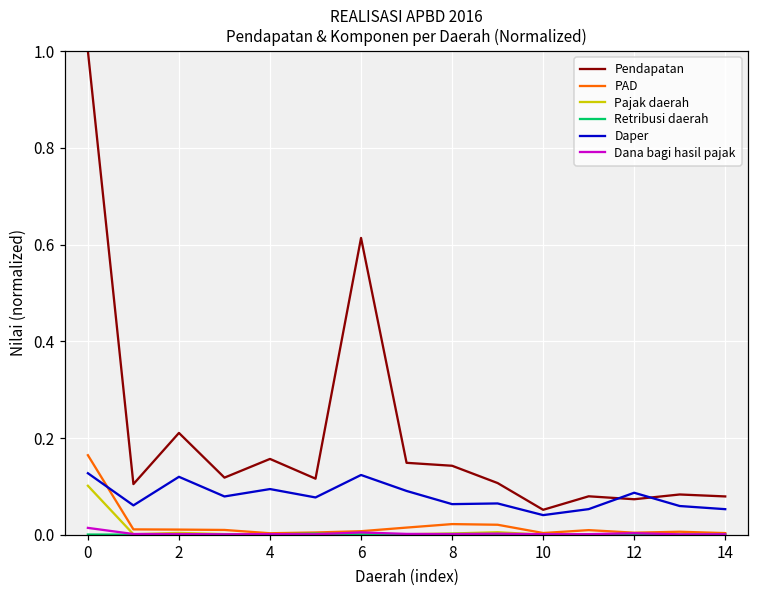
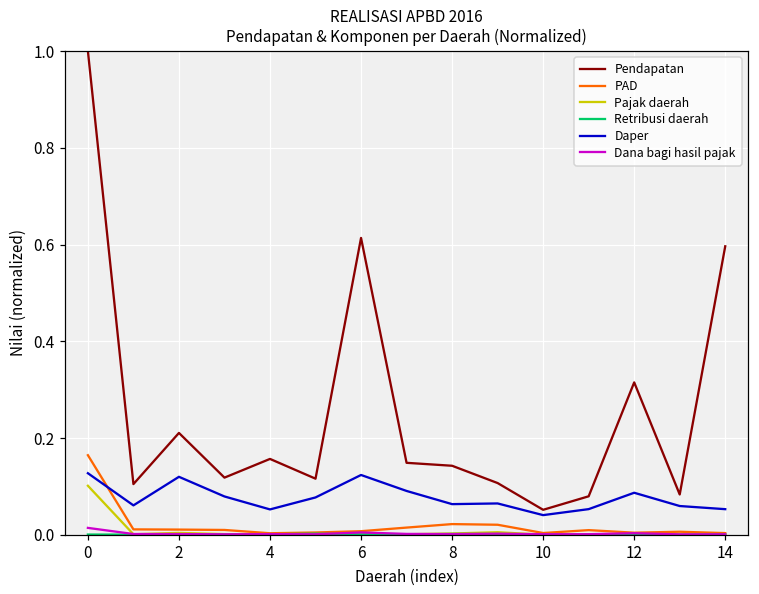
  {
    "Pendapatan": {
      "0": 1.00,
      "2": 0.21,
      "4": 0.16,
      "6": 0.61,
      "8": 0.14,
      "10": 0.05,
-     "12": 0.07,
-     "14": 0.08
+     "12": 0.32,
+     "14": 0.60
    },
    "PAD": {
      "0": 0.16,
      "2": 0.01,
      "8": 0.02
    },
    "Pajak daerah": {
      "0": 0.10
    },
    "Retribusi daerah": {
      "0": 0.00
    },
    "Daper": {
      "0": 0.13,
      "2": 0.12,
-     "4": 0.09,
+     "4": 0.05,
      "6": 0.12,
      "8": 0.06,
      "10": 0.04,
      "12": 0.09,
      "14": 0.05
    },
    "Dana bagi hasil pajak": {
      "0": 0.01
    }
  }
